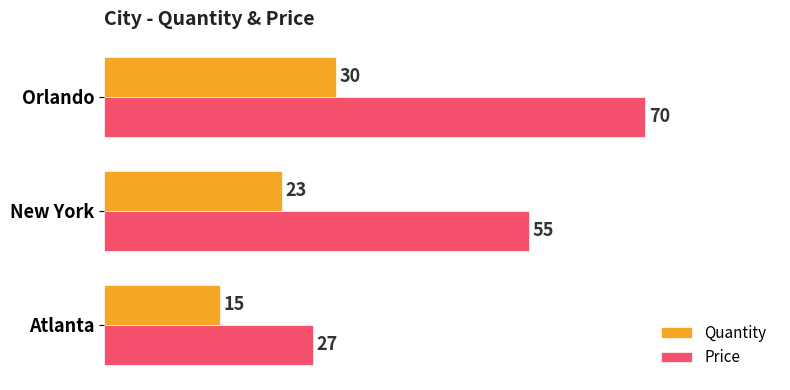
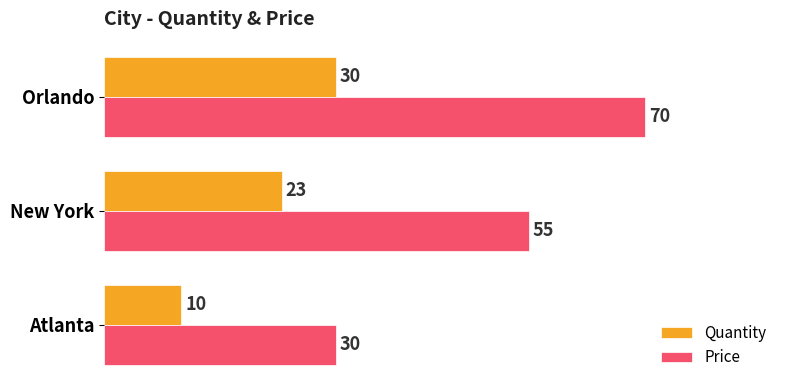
  {
    "Quantity": {
      "Orlando": 30,
      "New York": 23,
-     "Atlanta": 15
+     "Atlanta": 10
    },
    "Price": {
      "Orlando": 70,
      "New York": 55,
-     "Atlanta": 27
+     "Atlanta": 30
    }
  }
